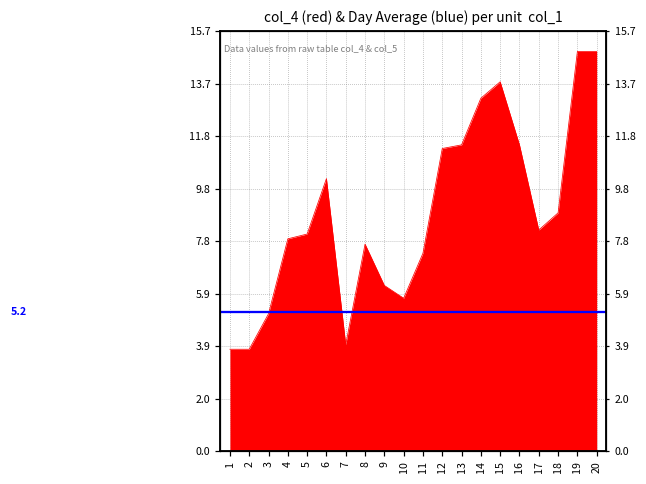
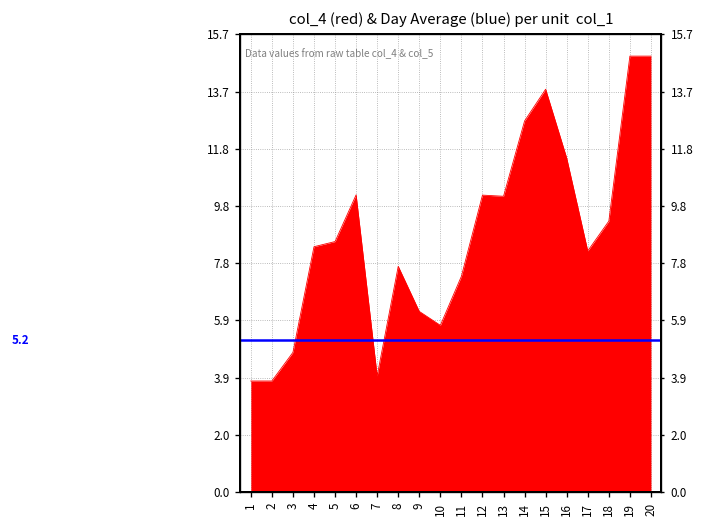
  {
    "1": 3.8,
    "2": 3.8,
-   "3": 5.1,
-   "4": 7.9,
-   "5": 8.1,
+   "3": 4.8,
+   "4": 8.4,
+   "5": 8.6,
    "6": 10.2,
    "7": 4.0,
    "8": 7.7,
    "9": 6.2,
    "10": 5.7,
    "11": 7.4,
-   "12": 11.3,
-   "13": 11.4,
-   "14": 13.2,
+   "12": 10.2,
+   "13": 10.1,
+   "14": 12.7,
    "15": 13.8,
    "16": 11.4,
    "17": 8.3,
-   "18": 8.9,
+   "18": 9.3,
    "19": 14.9,
    "20": 14.9
  }
